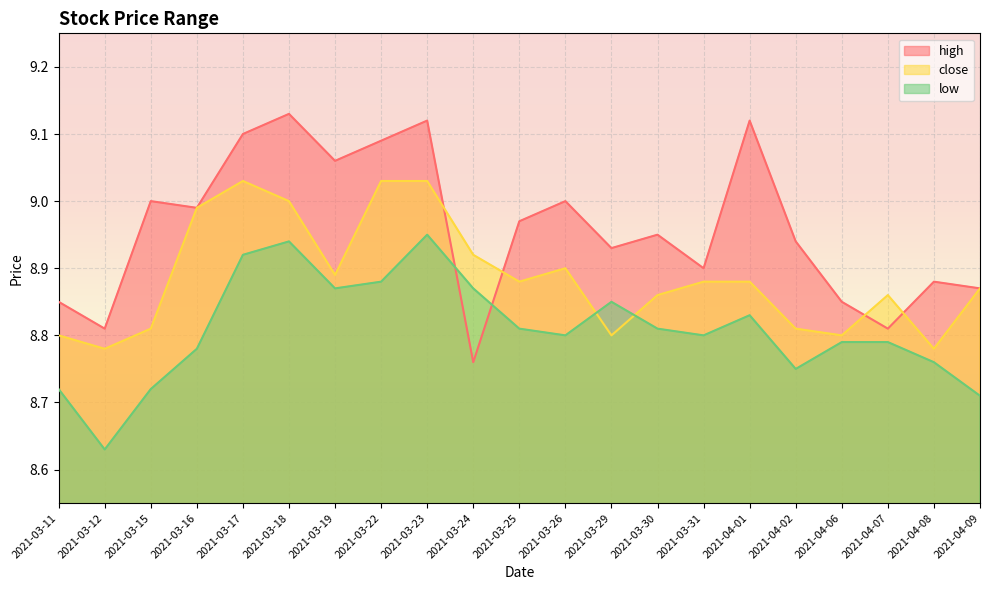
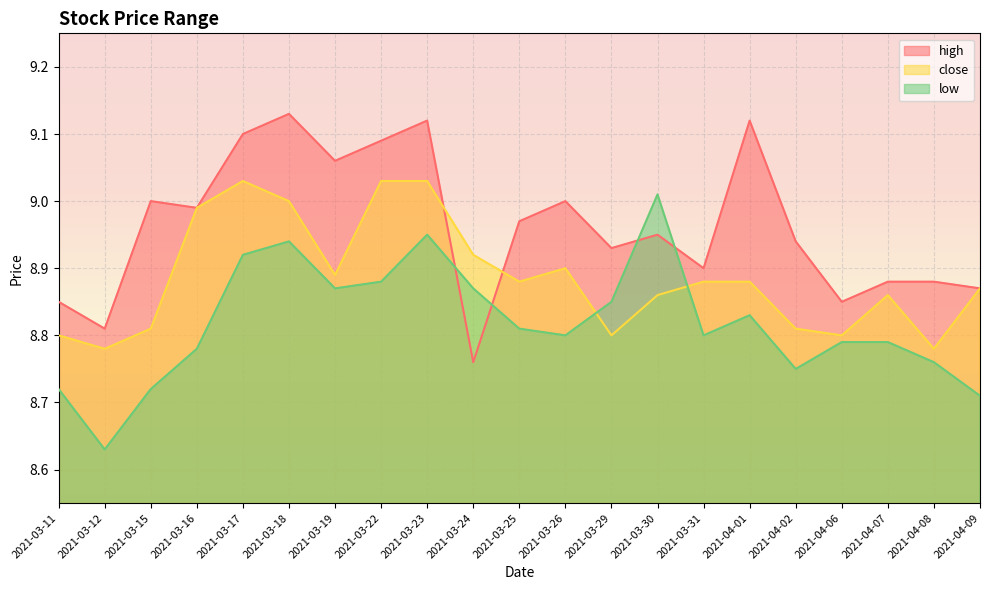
  {
    "high": {
      "2021-03-11": 8.85,
      "2021-03-12": 8.81,
      "2021-03-15": 9.00,
      "2021-03-17": 9.10,
      "2021-03-18": 9.13,
      "2021-03-19": 9.06,
      "2021-03-22": 9.09,
      "2021-03-23": 9.12,
      "2021-03-24": 8.76,
      "2021-03-25": 8.97,
      "2021-03-26": 9.00,
      "2021-03-29": 8.93,
      "2021-03-30": 8.95,
      "2021-03-31": 8.90,
      "2021-04-01": 9.12,
      "2021-04-02": 8.94,
      "2021-04-06": 8.85,
-     "2021-04-07": 8.81,
+     "2021-04-07": 8.88,
      "2021-04-08": 8.88
    },
    "close": {
      "2021-03-11": 8.80,
      "2021-03-12": 8.78,
      "2021-03-15": 8.81,
      "2021-03-17": 9.03,
      "2021-03-18": 9.00,
      "2021-03-19": 8.89,
      "2021-03-22": 9.03,
      "2021-03-23": 9.03,
      "2021-03-24": 8.92,
      "2021-03-25": 8.88,
      "2021-03-26": 8.90,
      "2021-03-29": 8.80,
      "2021-03-30": 8.86,
      "2021-03-31": 8.88,
      "2021-04-01": 8.88,
      "2021-04-02": 8.81,
      "2021-04-06": 8.80,
      "2021-04-07": 8.86,
      "2021-04-08": 8.78
    },
    "low": {
      "2021-03-11": 8.72,
      "2021-03-12": 8.63,
      "2021-03-15": 8.72,
      "2021-03-16": 8.78,
      "2021-03-17": 8.92,
      "2021-03-18": 8.94,
      "2021-03-19": 8.87,
      "2021-03-22": 8.88,
      "2021-03-23": 8.95,
      "2021-03-24": 8.87,
      "2021-03-25": 8.81,
      "2021-03-26": 8.80,
      "2021-03-29": 8.85,
-     "2021-03-30": 8.81,
+     "2021-03-30": 9.01,
      "2021-03-31": 8.80,
      "2021-04-01": 8.83,
      "2021-04-02": 8.75,
      "2021-04-06": 8.79,
      "2021-04-07": 8.79,
      "2021-04-08": 8.76,
      "2021-04-09": 8.71
    }
  }
